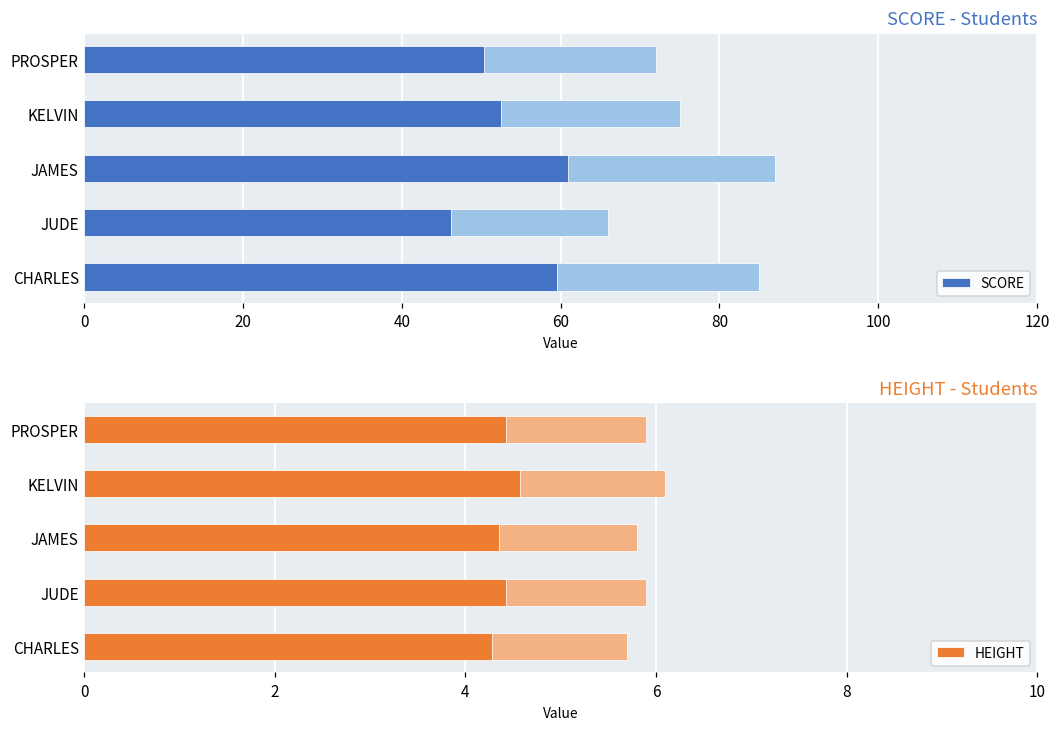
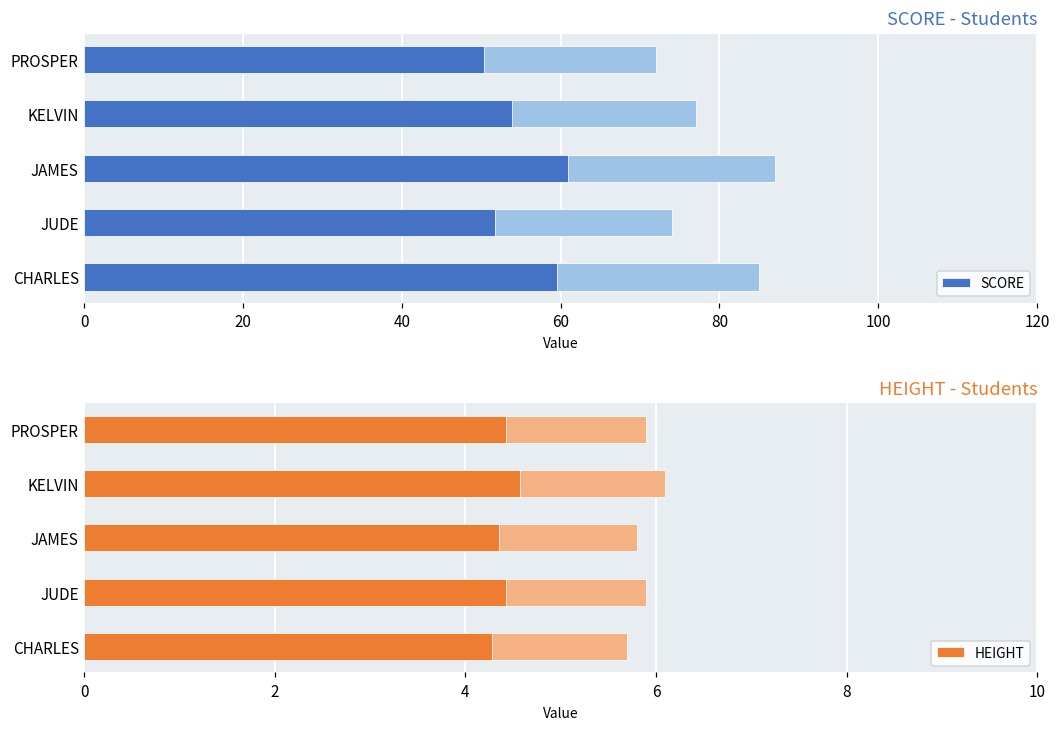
  {
    "SCORE - Students": {
      "PROSPER": 72,
-     "KELVIN": 75,
+     "KELVIN": 77,
      "JAMES": 87,
-     "JUDE": 66,
+     "JUDE": 74,
      "CHARLES": 85
    },
    "HEIGHT - Students": {
      "PROSPER": 5.9,
      "KELVIN": 6.1,
      "JAMES": 5.8,
      "JUDE": 5.9,
      "CHARLES": 5.7
    }
  }
